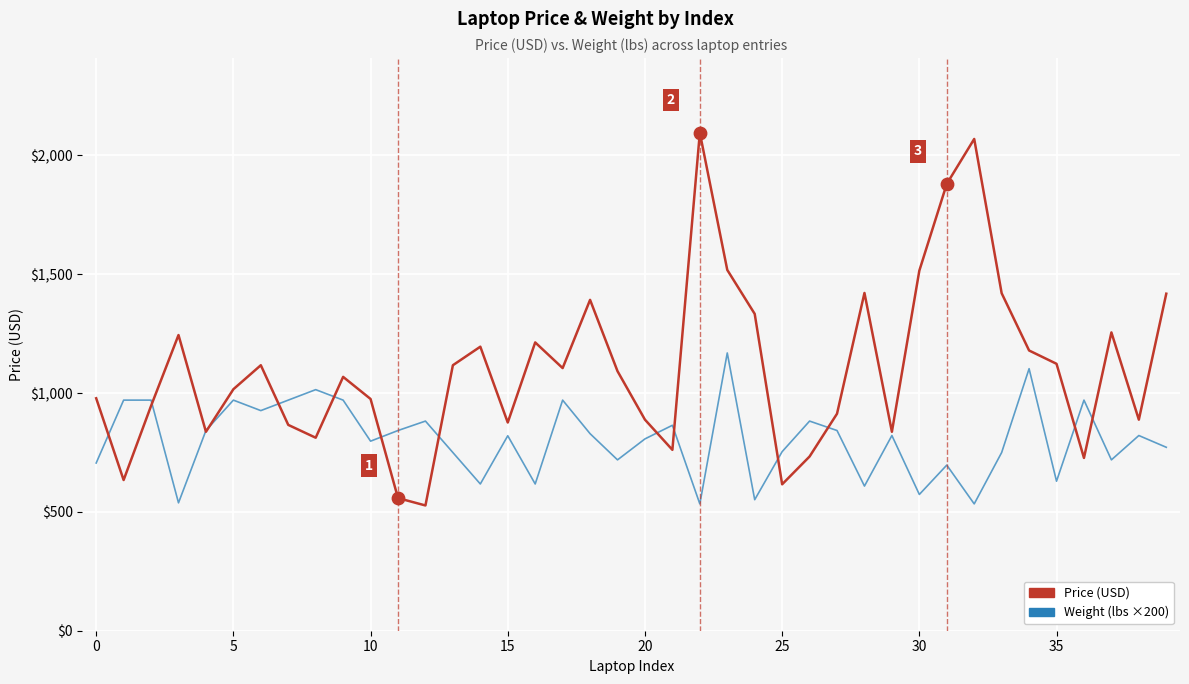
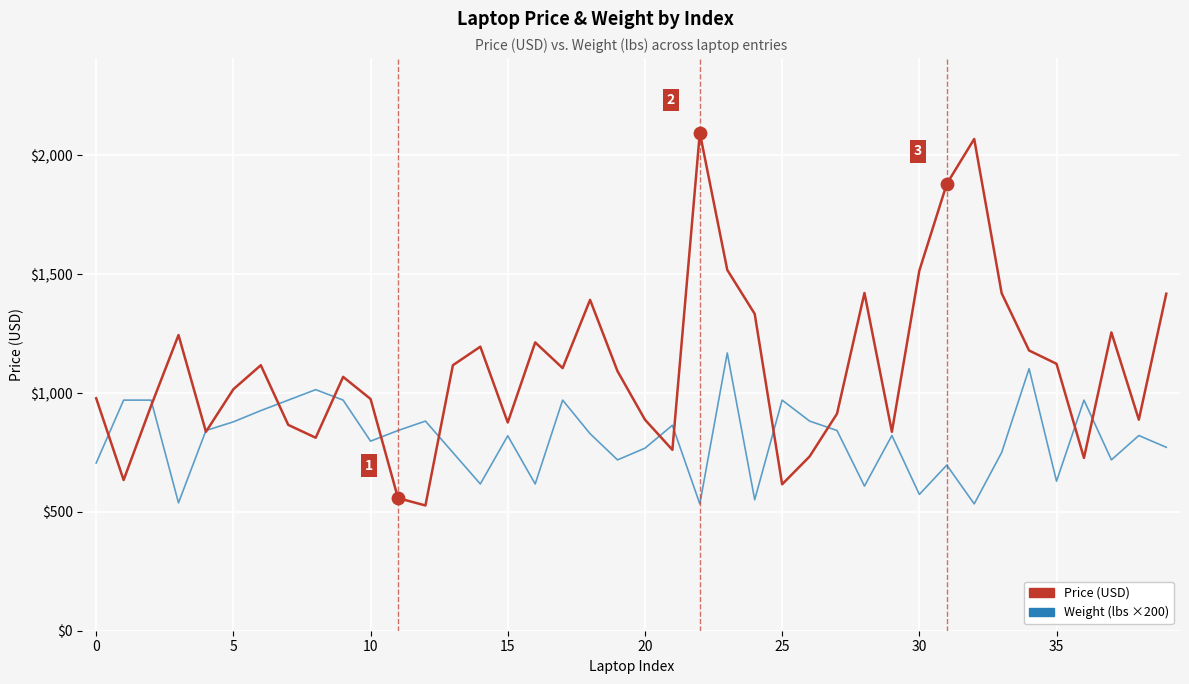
  {
    "Weight (lbs ×200)": {
      "0": "$710",
-     "5": "$970",
+     "5": "$880",
      "15": "$820",
-     "20": "$810",
-     "25": "$750",
+     "20": "$770",
+     "25": "$970",
      "30": "$570",
      "35": "$630"
    }
  }
